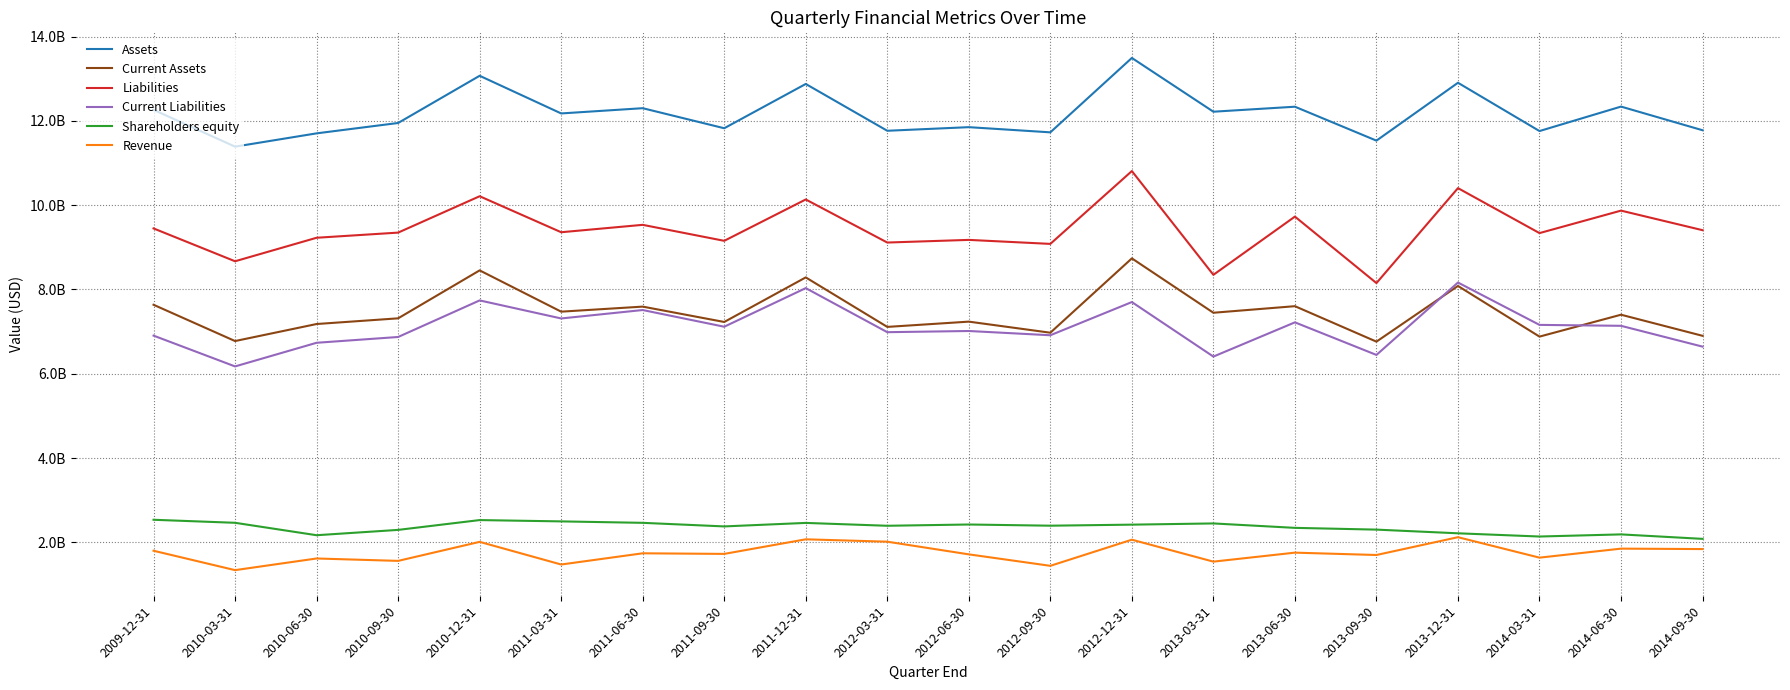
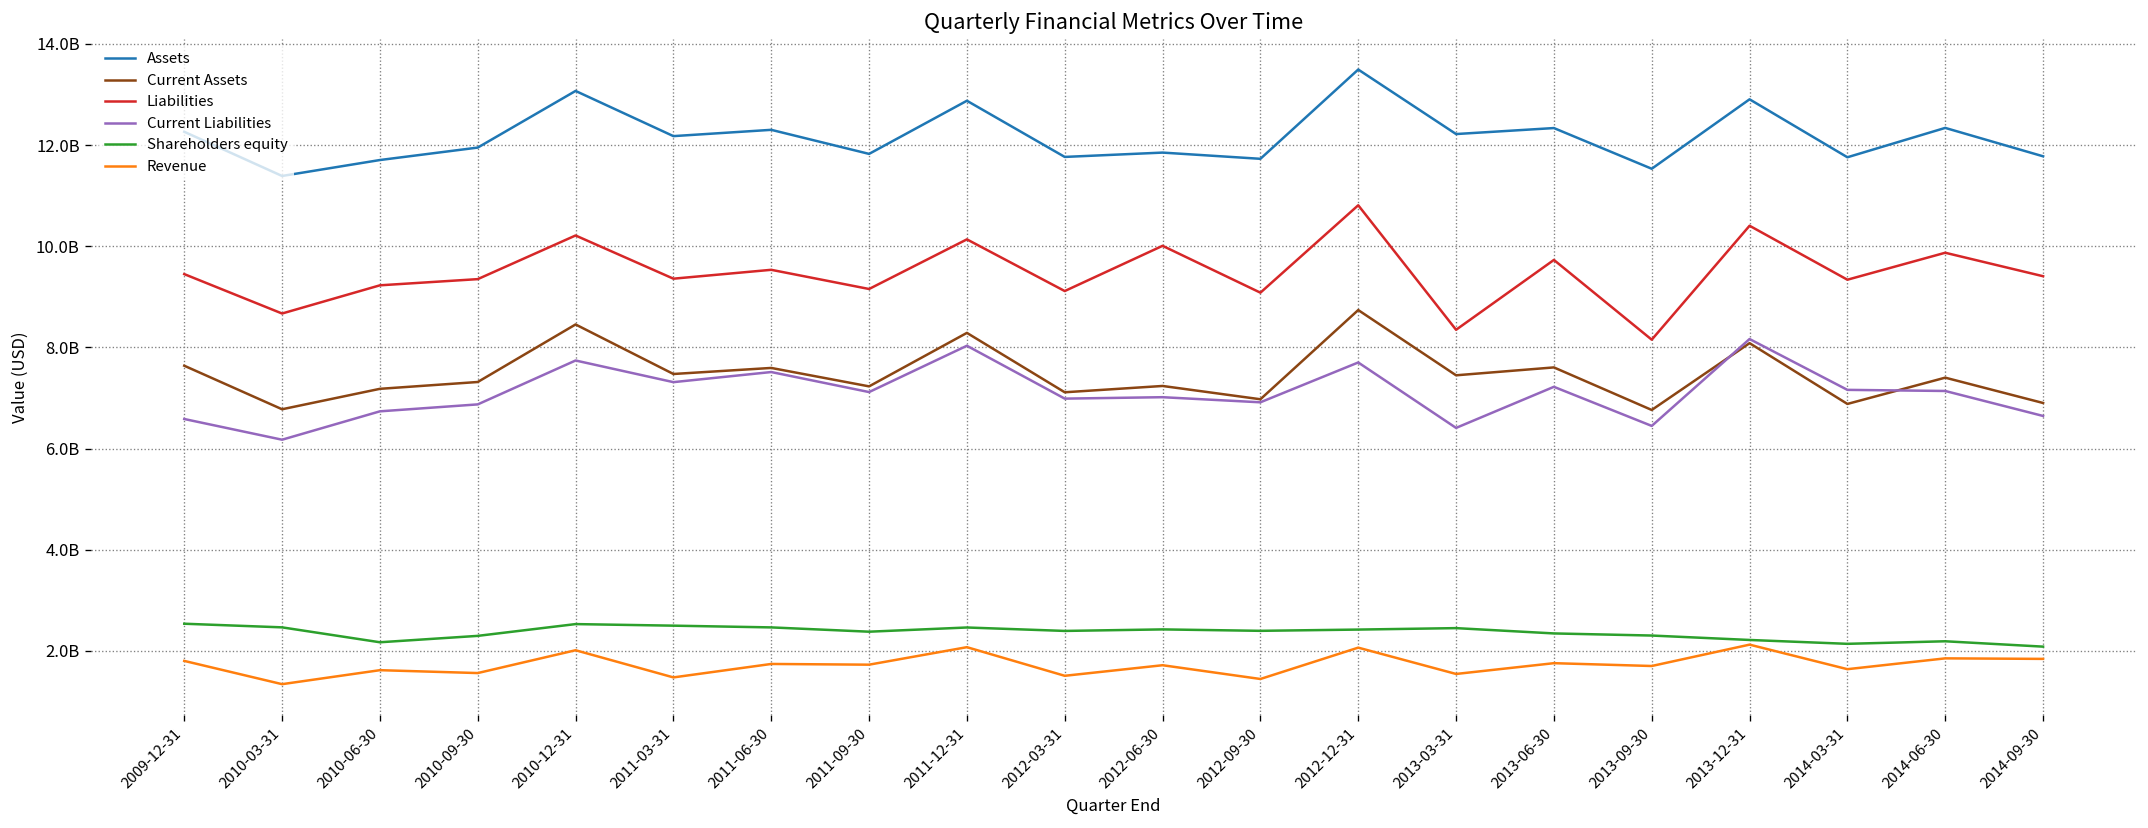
  {
    "Assets": {
      "2010-06-30": 11700000000,
      "2010-09-30": 12000000000,
      "2010-12-31": 13100000000,
      "2011-03-31": 12200000000,
      "2011-06-30": 12300000000,
      "2011-09-30": 11800000000,
      "2011-12-31": 12900000000,
      "2012-03-31": 11800000000,
      "2012-06-30": 11900000000,
      "2012-09-30": 11700000000,
      "2012-12-31": 13500000000,
      "2013-03-31": 12200000000,
      "2013-06-30": 12300000000,
      "2013-09-30": 11500000000,
      "2013-12-31": 12900000000,
      "2014-03-31": 11800000000,
      "2014-06-30": 12300000000,
      "2014-09-30": 11800000000
    },
    "Current Assets": {
      "2009-12-31": 7600000000,
      "2010-03-31": 6800000000,
      "2010-06-30": 7200000000,
      "2010-09-30": 7300000000,
      "2010-12-31": 8500000000,
      "2011-03-31": 7500000000,
      "2011-06-30": 7600000000,
      "2011-09-30": 7200000000,
      "2011-12-31": 8300000000,
      "2012-03-31": 7100000000,
      "2012-06-30": 7200000000,
      "2012-12-31": 8700000000,
      "2013-03-31": 7400000000,
      "2013-06-30": 7600000000,
      "2013-09-30": 6800000000,
      "2013-12-31": 8100000000,
      "2014-03-31": 6900000000,
      "2014-06-30": 7400000000,
      "2014-09-30": 6900000000
    },
    "Liabilities": {
      "2009-12-31": 9400000000,
      "2010-03-31": 8700000000,
      "2010-06-30": 9200000000,
      "2010-09-30": 9300000000,
      "2010-12-31": 10200000000,
      "2011-03-31": 9400000000,
      "2011-06-30": 9500000000,
      "2011-09-30": 9200000000,
      "2011-12-31": 10100000000,
      "2012-03-31": 9100000000,
-     "2012-06-30": 9200000000,
+     "2012-06-30": 10000000000,
      "2012-09-30": 9100000000,
      "2012-12-31": 10800000000,
      "2013-03-31": 8300000000,
      "2013-06-30": 9700000000,
      "2013-09-30": 8200000000,
      "2013-12-31": 10400000000,
      "2014-03-31": 9300000000,
      "2014-06-30": 9900000000,
      "2014-09-30": 9400000000
    },
    "Current Liabilities": {
-     "2009-12-31": 6900000000,
+     "2009-12-31": 6600000000,
      "2010-03-31": 6200000000,
      "2010-06-30": 6700000000,
      "2010-09-30": 6900000000,
      "2010-12-31": 7700000000,
      "2011-03-31": 7300000000,
      "2011-06-30": 7500000000,
      "2011-09-30": 7100000000,
      "2011-12-31": 8000000000,
      "2012-03-31": 7000000000,
      "2012-06-30": 7000000000,
      "2012-12-31": 7700000000,
      "2013-03-31": 6400000000,
      "2013-06-30": 7200000000,
      "2013-09-30": 6400000000,
      "2013-12-31": 8200000000,
      "2014-03-31": 7200000000,
      "2014-06-30": 7100000000,
      "2014-09-30": 6600000000
    },
    "Shareholders equity": {
      "2009-12-31": 2500000000,
      "2010-03-31": 2500000000,
      "2010-06-30": 2200000000,
      "2010-09-30": 2300000000,
      "2010-12-31": 2500000000,
      "2011-03-31": 2500000000,
      "2011-06-30": 2500000000,
      "2011-09-30": 2400000000,
      "2011-12-31": 2500000000,
      "2012-03-31": 2400000000,
      "2012-06-30": 2400000000,
      "2012-09-30": 2400000000,
      "2012-12-31": 2400000000,
      "2013-03-31": 2400000000,
      "2013-06-30": 2300000000,
      "2013-09-30": 2300000000,
      "2013-12-31": 2200000000,
      "2014-03-31": 2100000000,
      "2014-06-30": 2200000000,
      "2014-09-30": 2100000000
    },
    "Revenue": {
      "2009-12-31": 1800000000,
      "2010-03-31": 1300000000,
      "2010-06-30": 1600000000,
      "2010-09-30": 1600000000,
      "2010-12-31": 2000000000,
      "2011-03-31": 1500000000,
      "2011-06-30": 1700000000,
      "2011-09-30": 1700000000,
      "2011-12-31": 2100000000,
-     "2012-03-31": 2000000000,
+     "2012-03-31": 1500000000,
      "2012-06-30": 1700000000,
      "2012-09-30": 1400000000,
      "2012-12-31": 2100000000,
      "2013-03-31": 1500000000,
      "2013-06-30": 1800000000,
      "2013-09-30": 1700000000,
      "2013-12-31": 2100000000,
      "2014-03-31": 1600000000,
      "2014-06-30": 1900000000,
      "2014-09-30": 1800000000
    }
  }
